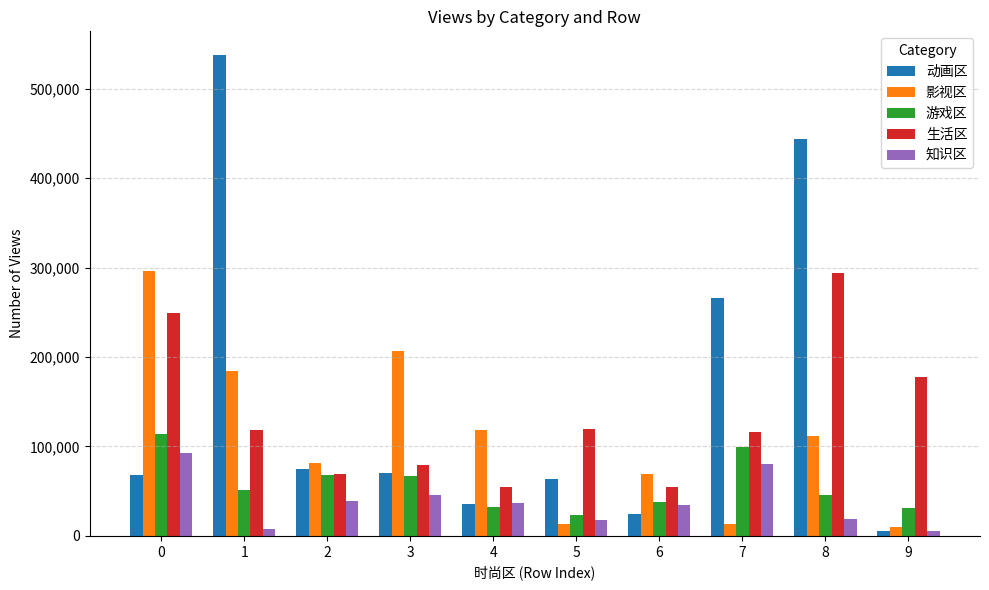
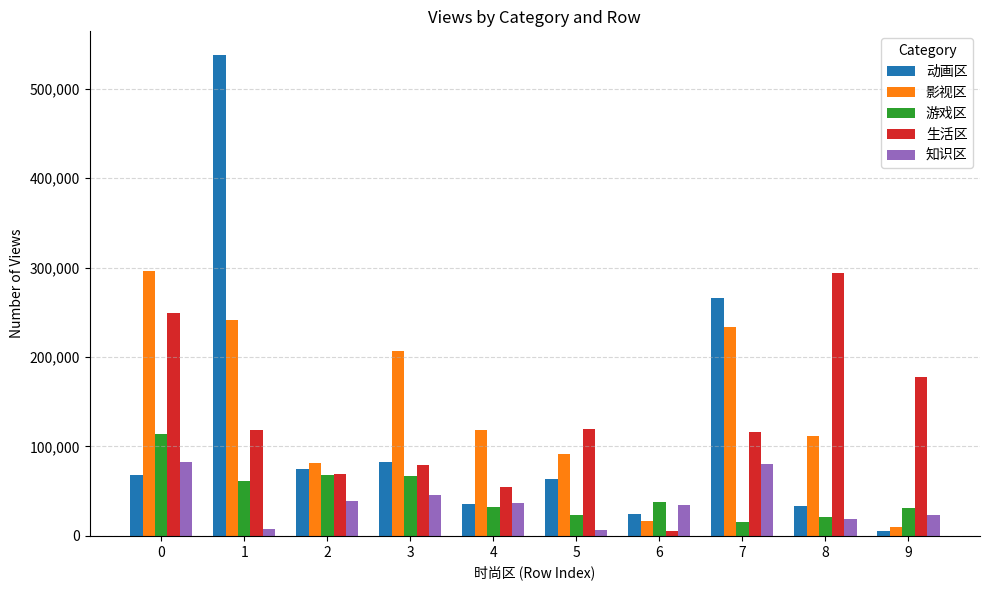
  {
    "动画区": {
      "0": "70,000",
      "1": "540,000",
      "2": "70,000",
-     "3": "70,000",
+     "3": "80,000",
      "4": "40,000",
      "5": "60,000",
      "6": "20,000",
      "7": "270,000",
-     "8": "440,000",
+     "8": "30,000",
      "9": "10,000"
    },
    "影视区": {
      "0": "300,000",
-     "1": "180,000",
+     "1": "240,000",
      "2": "80,000",
      "3": "210,000",
      "4": "120,000",
-     "5": "10,000",
-     "6": "70,000",
-     "7": "10,000",
+     "5": "90,000",
+     "6": "20,000",
+     "7": "230,000",
      "8": "110,000",
      "9": "10,000"
    },
    "游戏区": {
      "0": "110,000",
-     "1": "50,000",
+     "1": "60,000",
      "2": "70,000",
      "3": "70,000",
      "4": "30,000",
      "5": "20,000",
      "6": "40,000",
-     "7": "100,000",
-     "8": "50,000",
+     "7": "20,000",
+     "8": "20,000",
      "9": "30,000"
    },
    "生活区": {
      "0": "250,000",
      "1": "120,000",
      "2": "70,000",
      "3": "80,000",
      "4": "50,000",
      "5": "120,000",
-     "6": "50,000",
+     "6": "10,000",
      "7": "120,000",
      "8": "290,000",
      "9": "180,000"
    },
    "知识区": {
-     "0": "90,000",
+     "0": "80,000",
      "1": "10,000",
      "2": "40,000",
      "3": "50,000",
      "4": "40,000",
-     "5": "20,000",
+     "5": "10,000",
      "6": "30,000",
      "7": "80,000",
      "8": "20,000",
-     "9": "10,000"
+     "9": "20,000"
    }
  }
